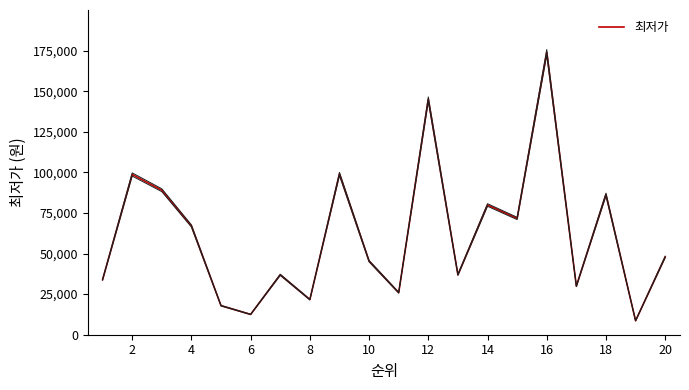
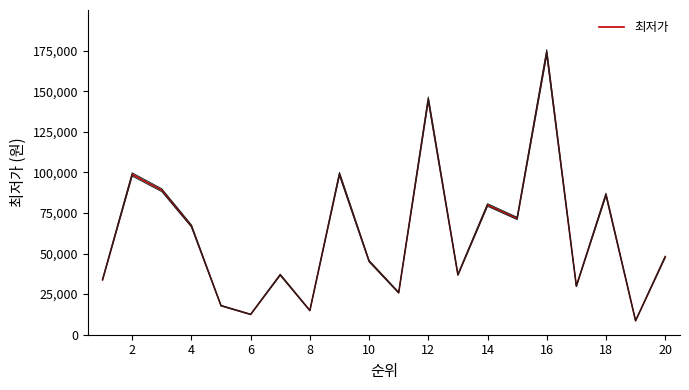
  {
    "최저가": {
-     "8": "22,000",
+     "8": "15,000",
      "16": "174,000"
    }
  }
